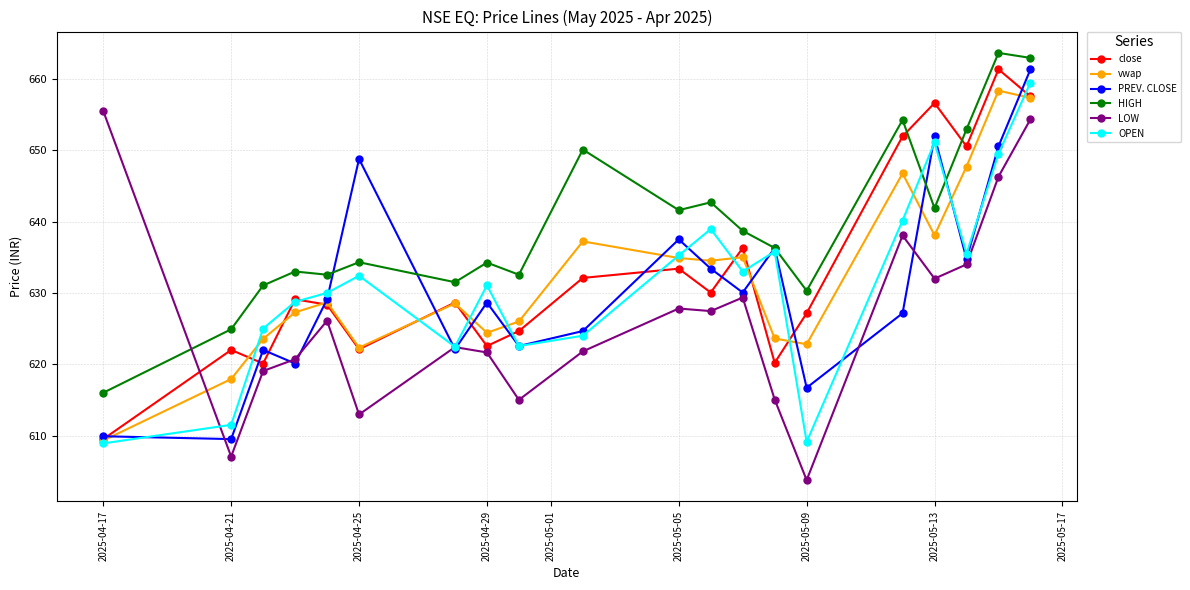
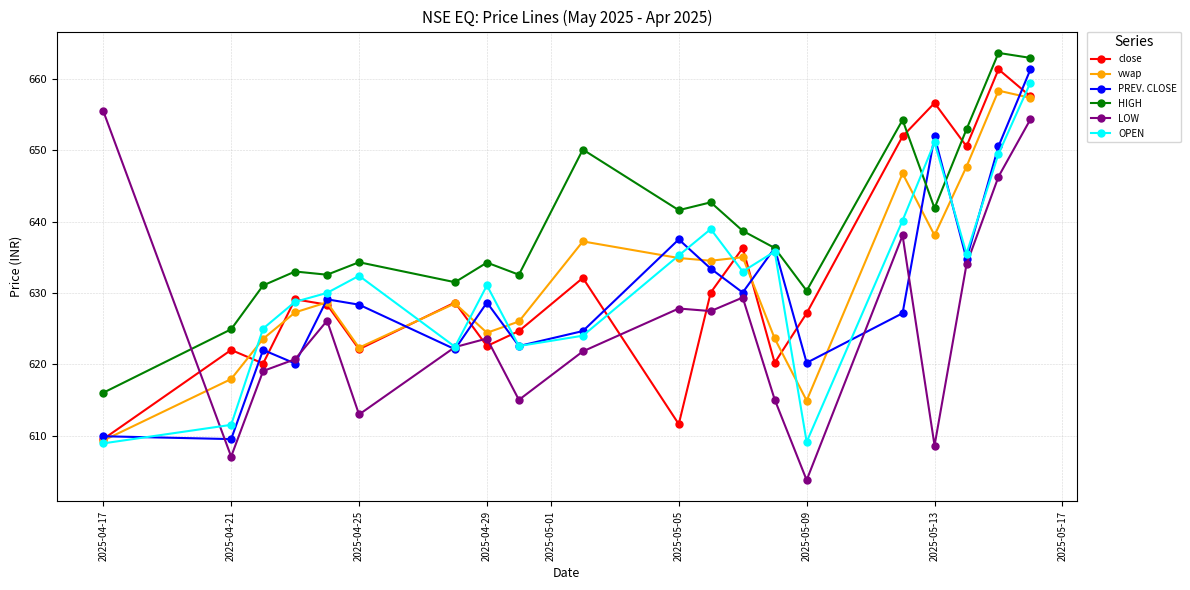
  {
    "close": {
      "2025-04-21": 622,
      "2025-04-29": 623,
-     "2025-05-05": 633,
+     "2025-05-05": 612,
      "2025-05-09": 627,
      "2025-05-13": 657
    },
    "vwap": {
      "2025-04-21": 618,
      "2025-04-29": 624,
-     "2025-05-09": 623,
+     "2025-05-09": 615,
      "2025-05-13": 638
    },
    "PREV. CLOSE": {
      "2025-04-17": 610,
      "2025-04-21": 610,
-     "2025-04-25": 649,
+     "2025-04-25": 628,
      "2025-04-29": 629,
      "2025-05-05": 638,
-     "2025-05-09": 617,
+     "2025-05-09": 620,
      "2025-05-13": 652
    },
    "HIGH": {
      "2025-04-17": 616,
      "2025-04-21": 625,
      "2025-04-25": 634,
      "2025-04-29": 634,
      "2025-05-05": 642,
      "2025-05-09": 630,
      "2025-05-13": 642
    },
    "LOW": {
      "2025-04-17": 656,
      "2025-04-21": 607,
      "2025-04-25": 613,
-     "2025-04-29": 622,
+     "2025-04-29": 624,
      "2025-05-05": 628,
      "2025-05-09": 604,
-     "2025-05-13": 632
+     "2025-05-13": 609
    },
    "OPEN": {
      "2025-04-17": 609,
      "2025-04-21": 612,
      "2025-04-25": 632,
      "2025-04-29": 631,
      "2025-05-09": 609,
      "2025-05-13": 651
    }
  }
